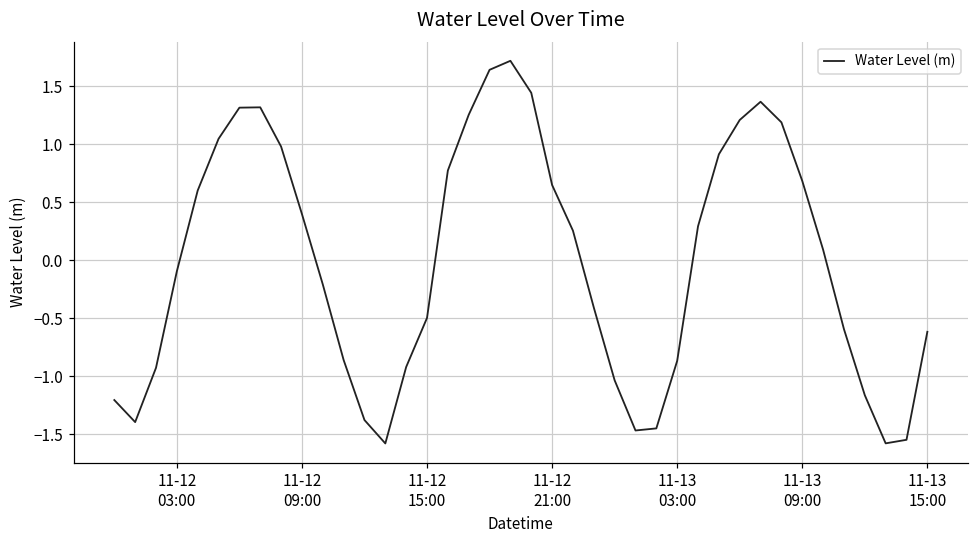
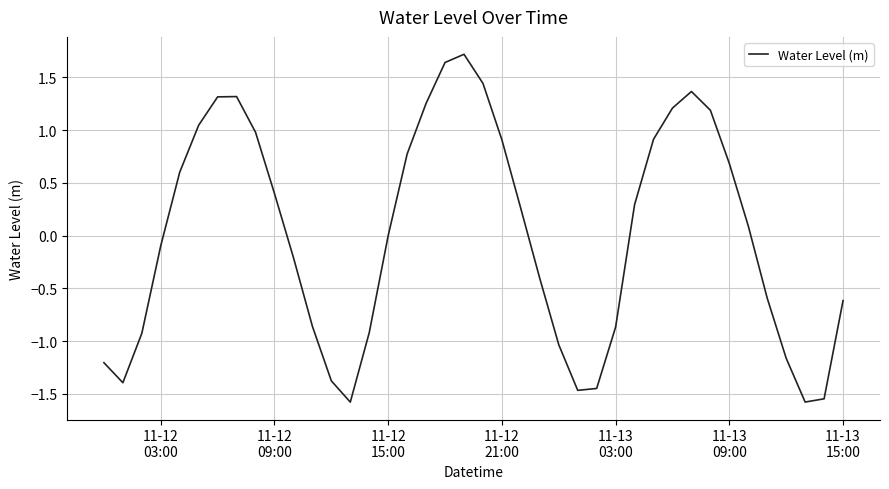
  {
    "11-12 03:00": -0.10,
    "11-12 09:00": 0.40,
-   "11-12 15:00": -0.50,
-   "11-12 21:00": 0.65,
+   "11-12 15:00": 0.00,
+   "11-12 21:00": 0.91,
    "11-13 03:00": -0.87,
    "11-13 09:00": 0.68,
    "11-13 15:00": -0.62
  }
